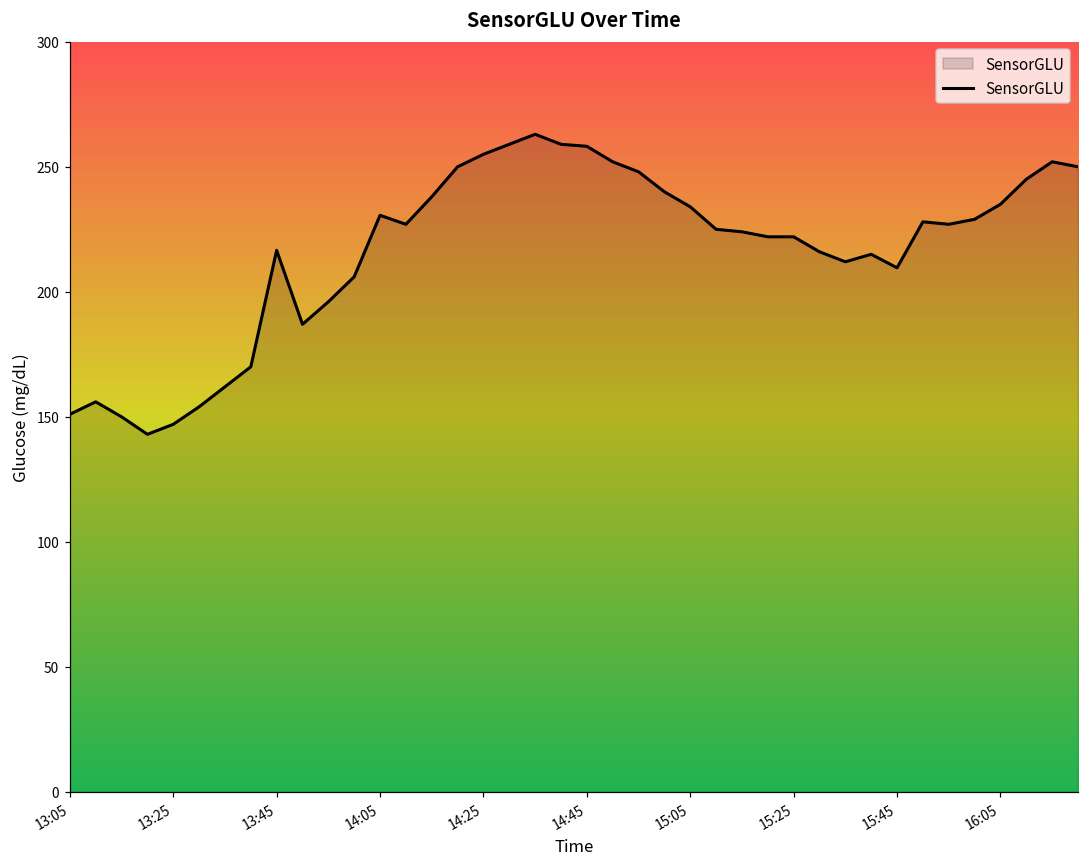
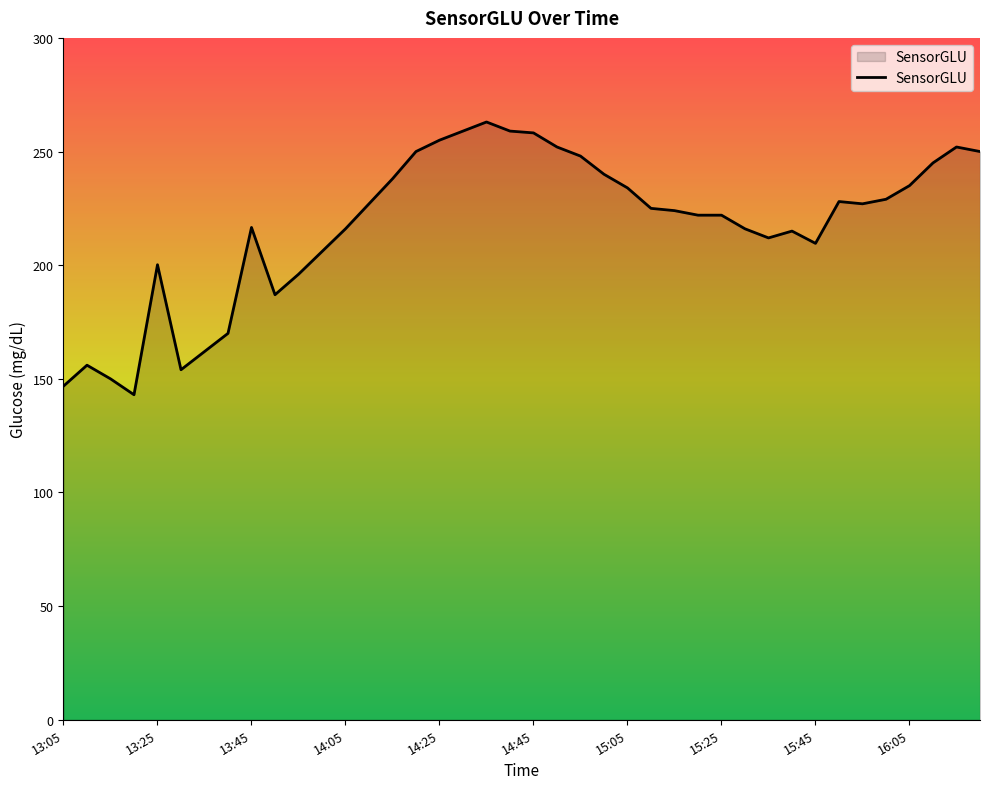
  {
-   "13:05": 151,
-   "13:25": 147,
+   "13:05": 147,
+   "13:25": 200,
    "13:45": 217,
-   "14:05": 231,
+   "14:05": 216,
    "14:25": 255,
    "14:45": 258,
    "15:05": 234,
    "15:25": 222,
    "15:45": 210,
    "16:05": 235
  }
